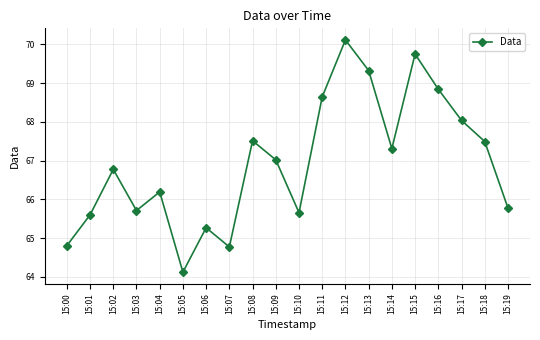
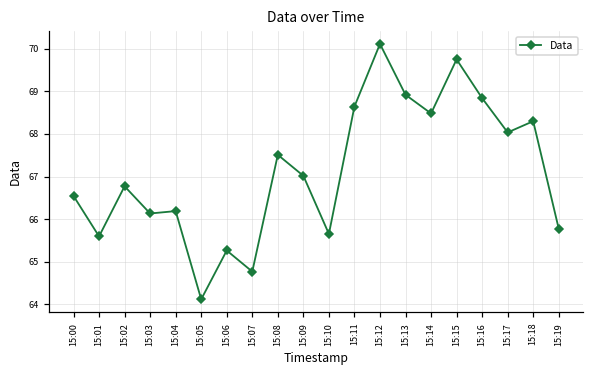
  {
-   "15:00": 64.8,
+   "15:00": 66.5,
    "15:01": 65.6,
    "15:02": 66.8,
-   "15:03": 65.7,
+   "15:03": 66.1,
    "15:04": 66.2,
    "15:05": 64.1,
    "15:06": 65.3,
    "15:07": 64.8,
    "15:08": 67.5,
    "15:09": 67.0,
    "15:10": 65.7,
    "15:11": 68.6,
    "15:12": 70.1,
-   "15:13": 69.3,
-   "15:14": 67.3,
+   "15:13": 68.9,
+   "15:14": 68.5,
    "15:15": 69.7,
    "15:16": 68.8,
    "15:17": 68.0,
-   "15:18": 67.5,
+   "15:18": 68.3,
    "15:19": 65.8
  }
